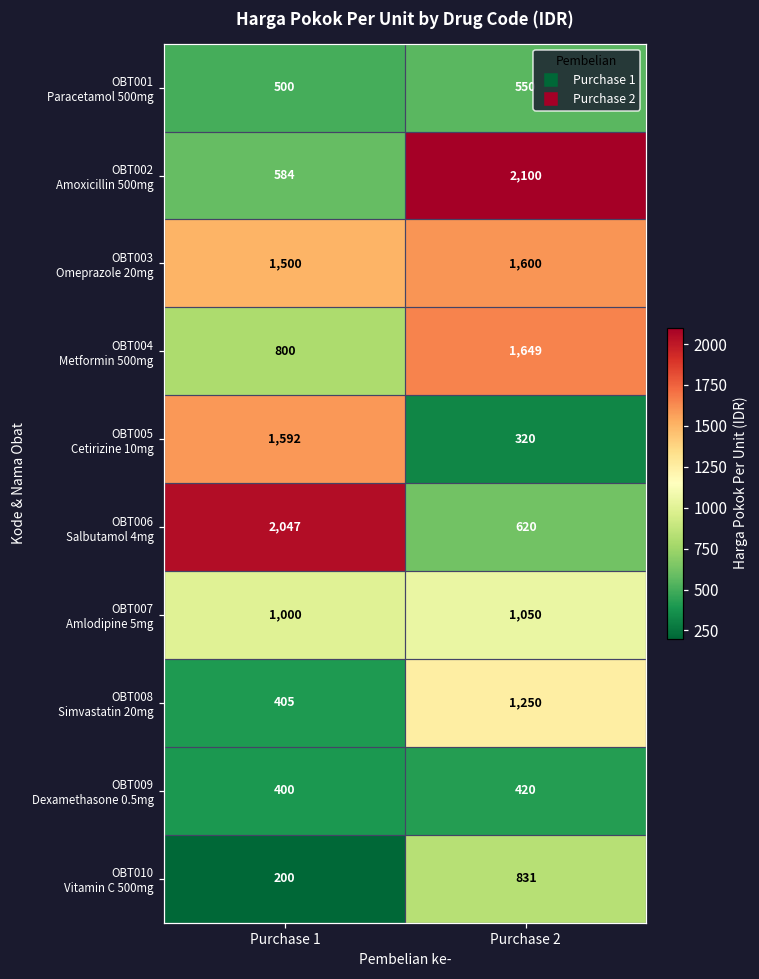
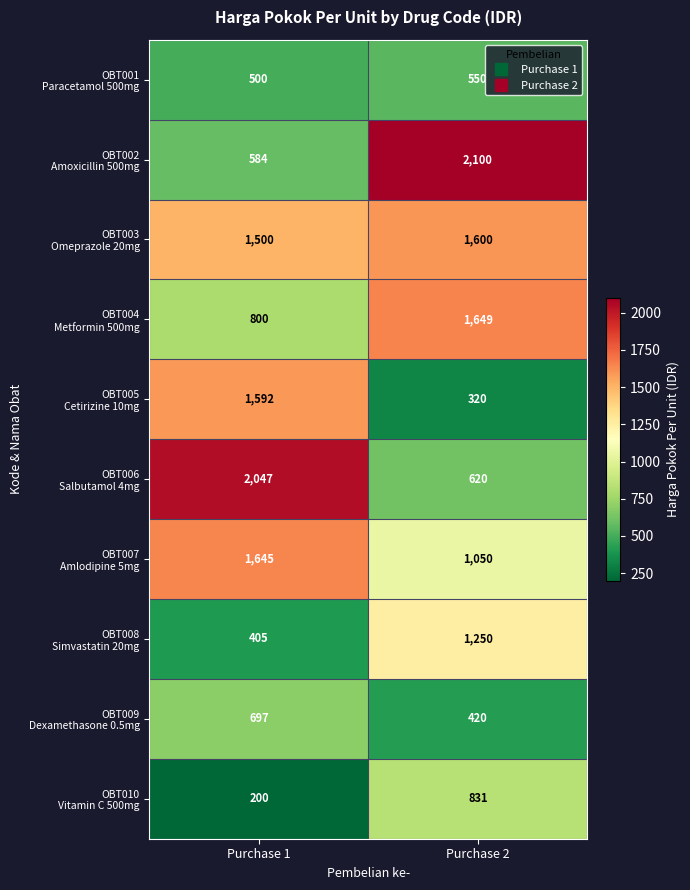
  {
    "OBT001 Paracetamol 500mg": {
      "Purchase 1": "500"
    },
    "OBT002 Amoxicillin 500mg": {
      "Purchase 1": "584",
      "Purchase 2": "2,100"
    },
    "OBT003 Omeprazole 20mg": {
      "Purchase 1": "1,500",
      "Purchase 2": "1,600"
    },
    "OBT004 Metformin 500mg": {
      "Purchase 1": "800",
      "Purchase 2": "1,649"
    },
    "OBT005 Cetirizine 10mg": {
      "Purchase 1": "1,592",
      "Purchase 2": "320"
    },
    "OBT006 Salbutamol 4mg": {
      "Purchase 1": "2,047",
      "Purchase 2": "620"
    },
    "OBT007 Amlodipine 5mg": {
-     "Purchase 1": "1,000",
+     "Purchase 1": "1,645",
      "Purchase 2": "1,050"
    },
    "OBT008 Simvastatin 20mg": {
      "Purchase 1": "405",
      "Purchase 2": "1,250"
    },
    "OBT009 Dexamethasone 0.5mg": {
-     "Purchase 1": "400",
+     "Purchase 1": "697",
      "Purchase 2": "420"
    },
    "OBT010 Vitamin C 500mg": {
      "Purchase 1": "200",
      "Purchase 2": "831"
    }
  }
